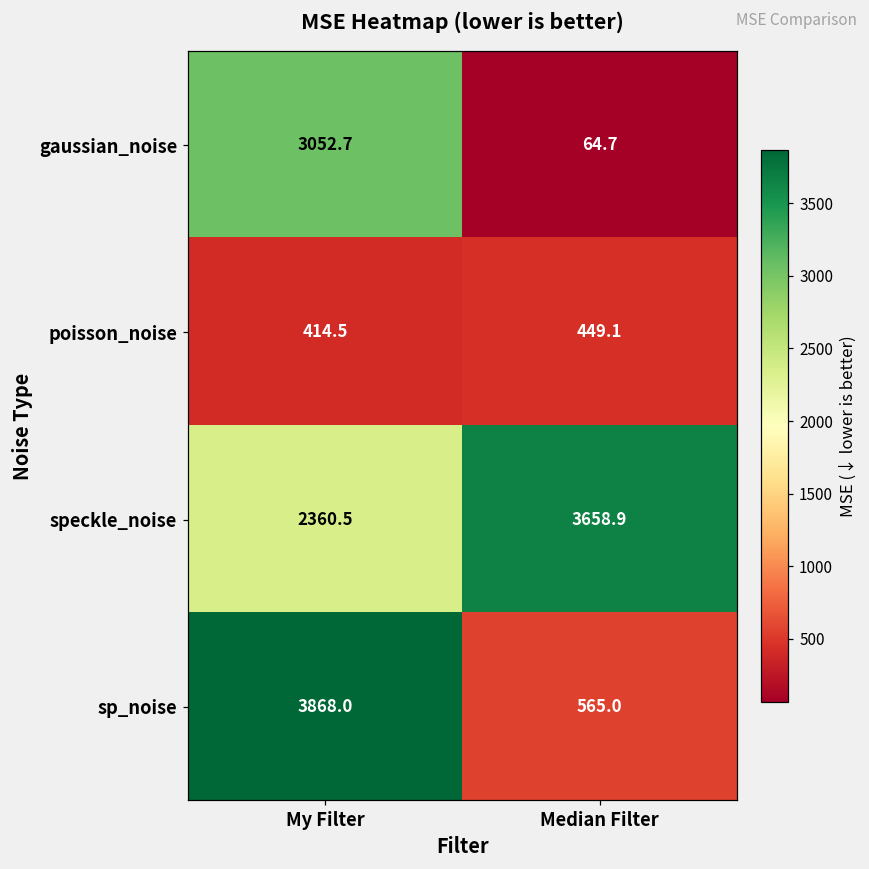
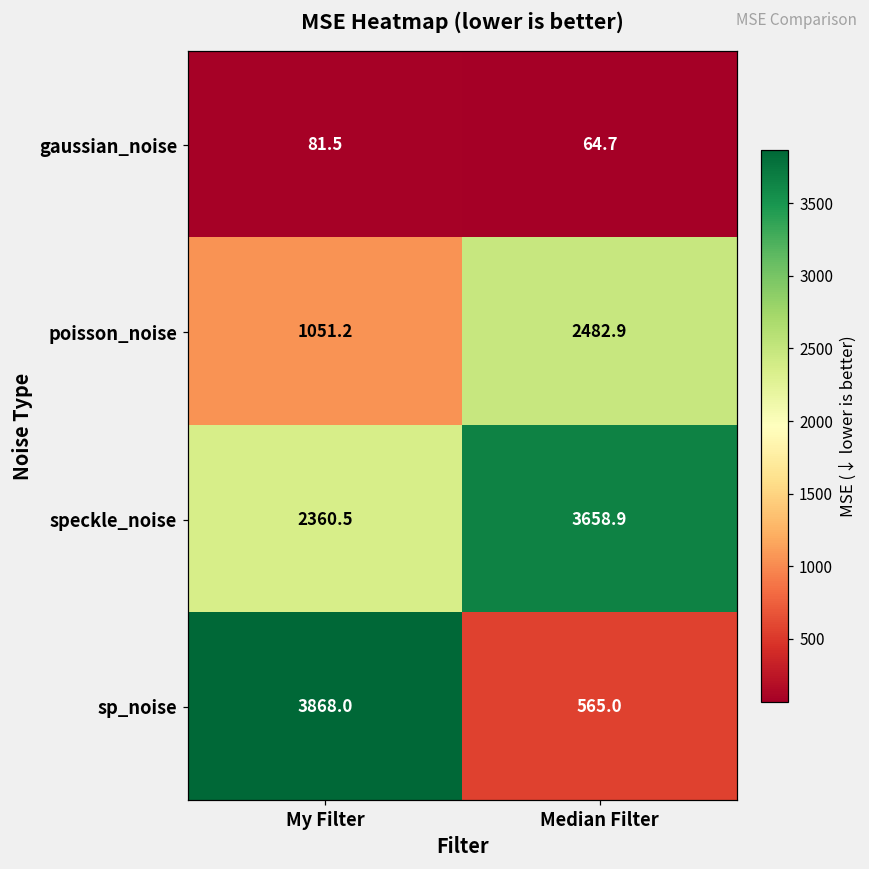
  {
    "gaussian_noise": {
-     "My Filter": 3052.7,
+     "My Filter": 81.5,
      "Median Filter": 64.7
    },
    "poisson_noise": {
-     "My Filter": 414.5,
-     "Median Filter": 449.1
+     "My Filter": 1051.2,
+     "Median Filter": 2482.9
    },
    "speckle_noise": {
      "My Filter": 2360.5,
      "Median Filter": 3658.9
    },
    "sp_noise": {
      "My Filter": 3868.0,
      "Median Filter": 565.0
    }
  }
